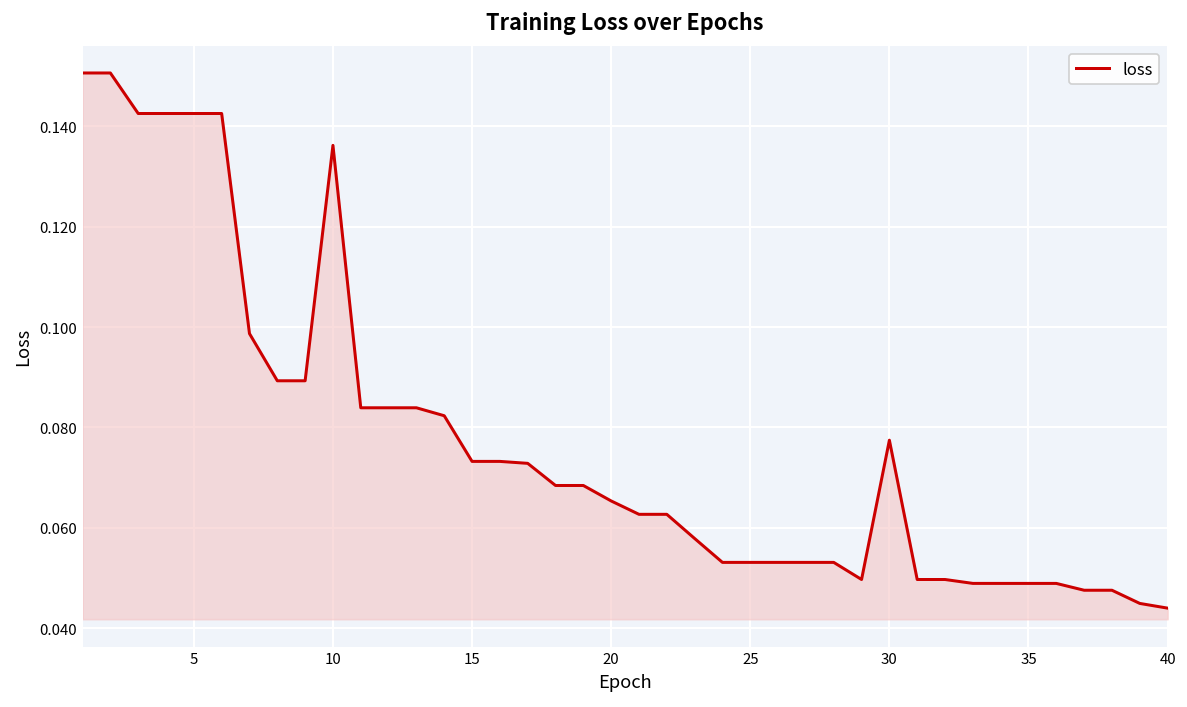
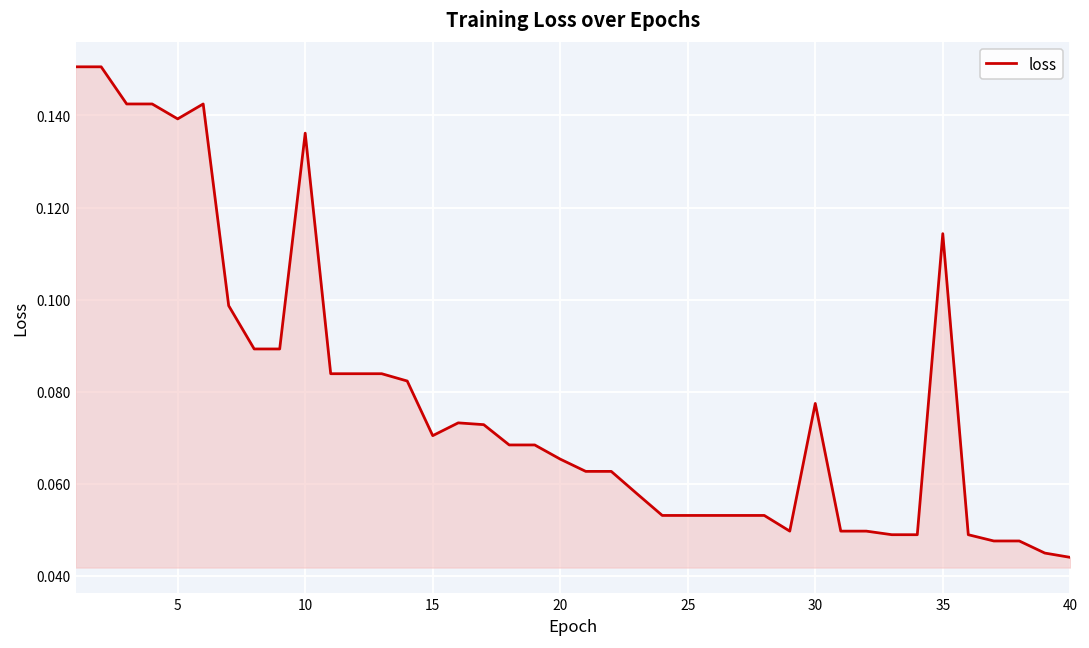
  {
-   "5": 0.143,
+   "5": 0.139,
    "10": 0.136,
-   "15": 0.073,
+   "15": 0.070,
    "20": 0.065,
    "25": 0.053,
    "30": 0.077,
-   "35": 0.049,
+   "35": 0.114,
    "40": 0.044
  }
